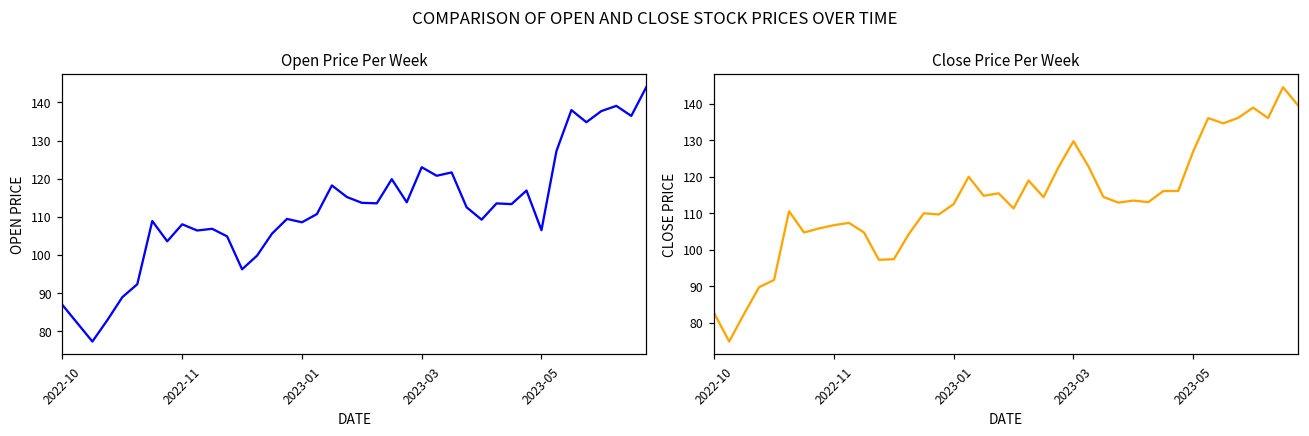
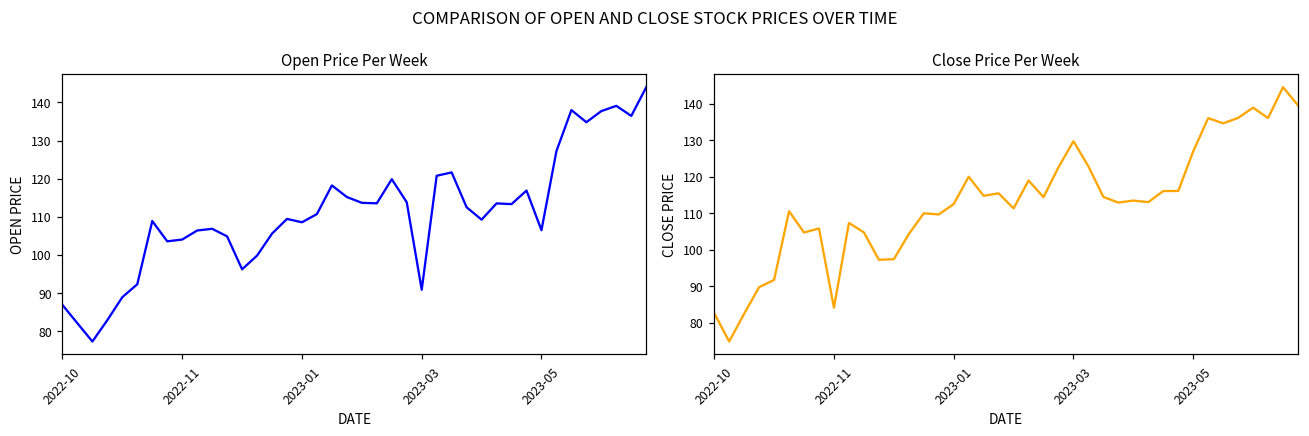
  {
    "Open Price Per Week": {
      "2022-10": 87,
-     "2022-11": 108,
+     "2022-11": 104,
      "2023-01": 109,
-     "2023-03": 123,
+     "2023-03": 91,
      "2023-05": 106
    },
    "Close Price Per Week": {
      "2022-10": 83,
-     "2022-11": 107,
+     "2022-11": 84,
      "2023-01": 113,
      "2023-03": 130,
      "2023-05": 127
    }
  }
